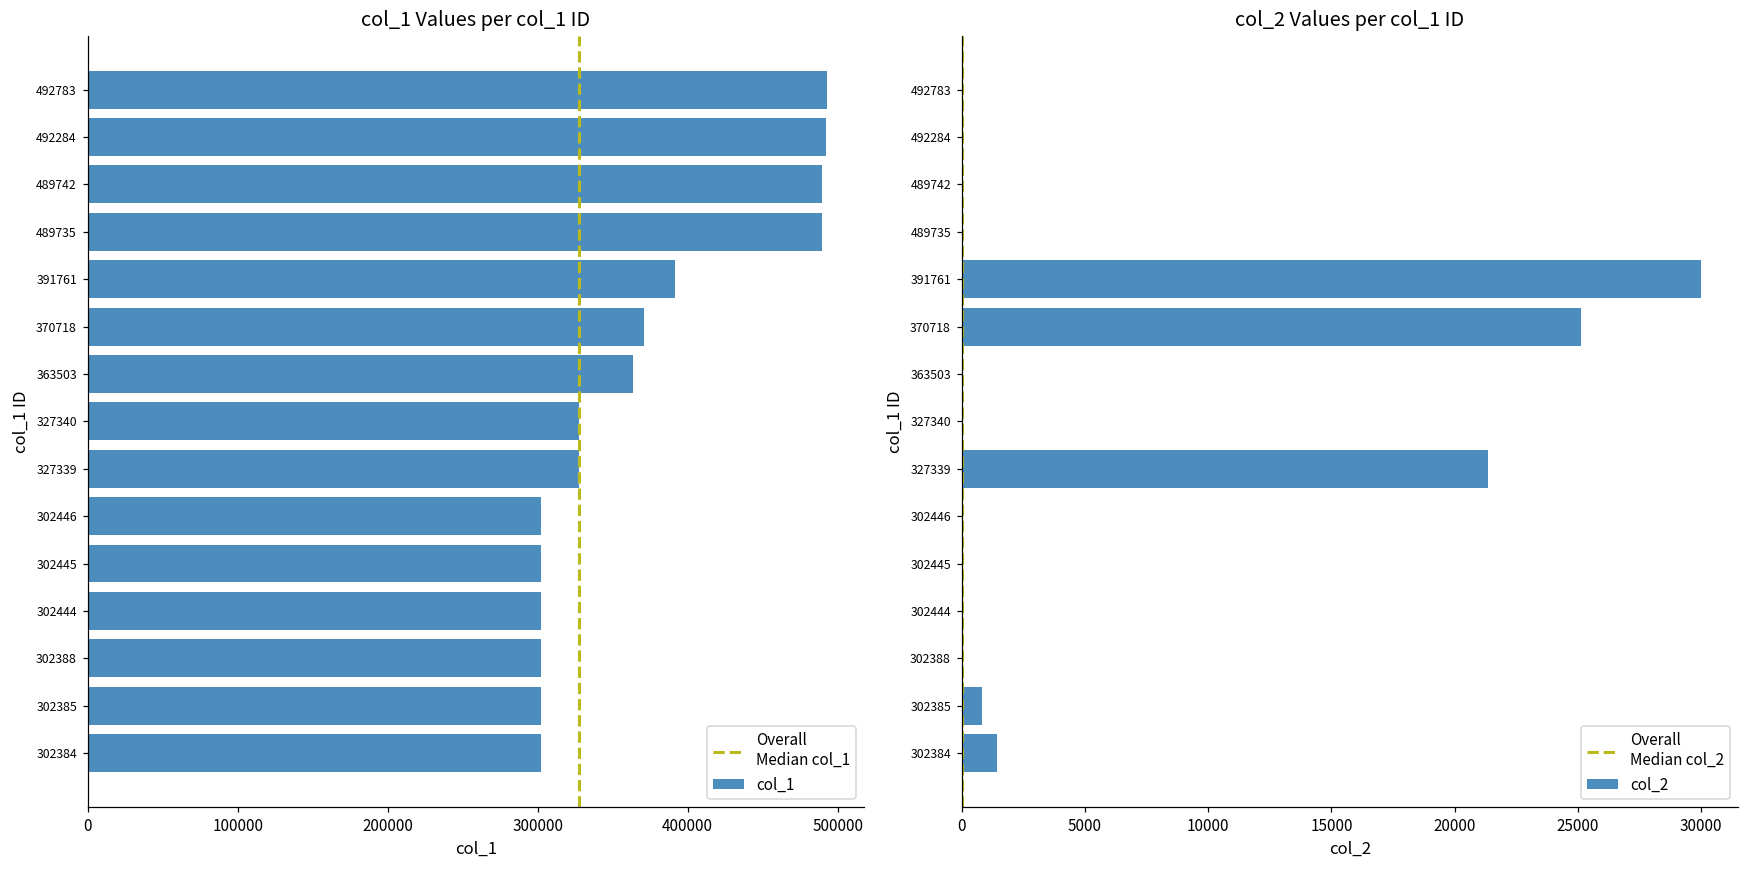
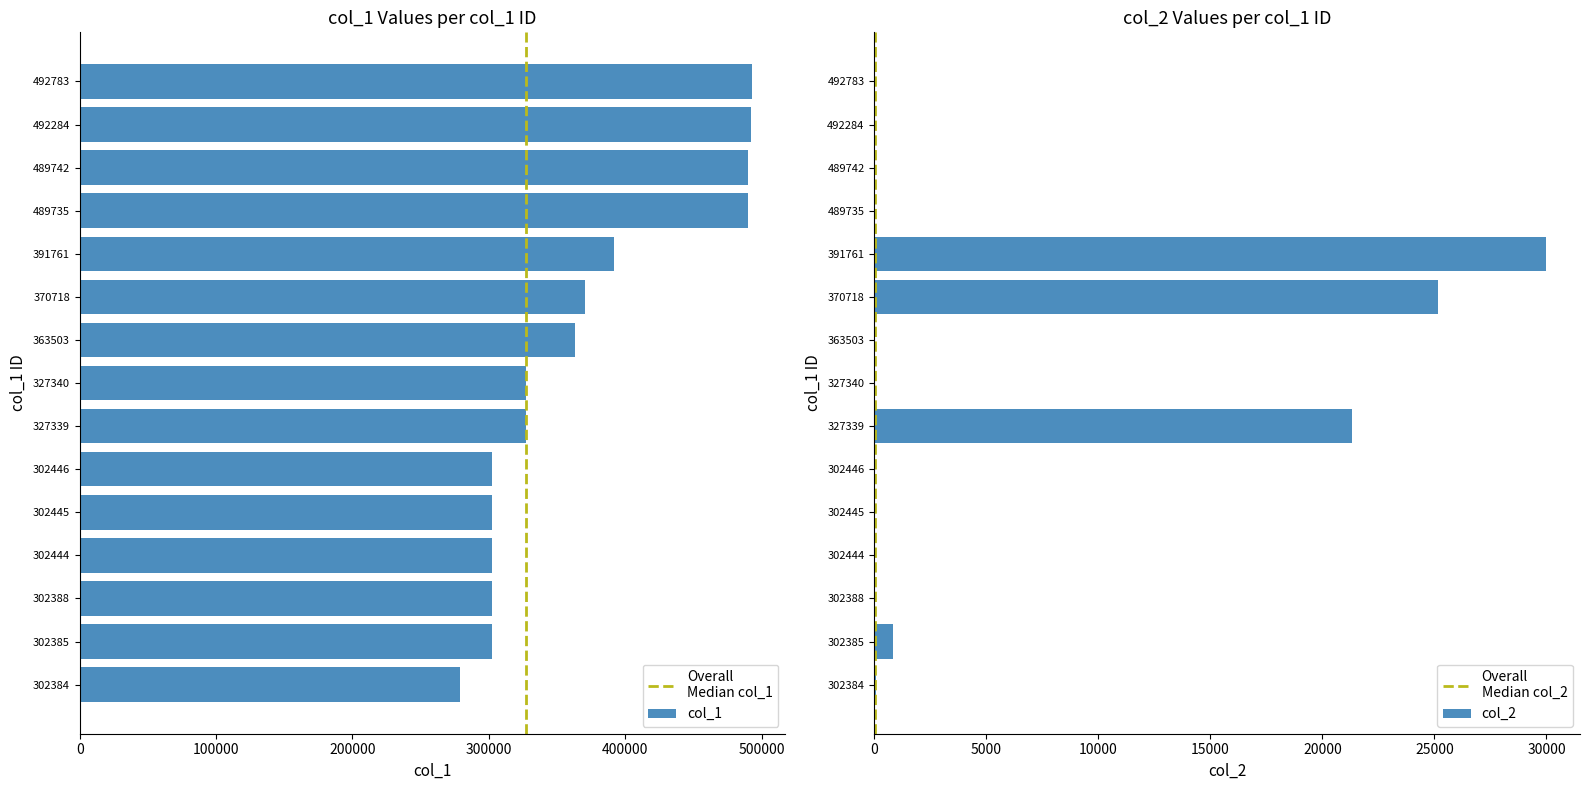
  {
    "col_1 Values per col_1 ID": {
      "492783": 493000,
      "492284": 492000,
      "489742": 490000,
      "489735": 490000,
      "391761": 392000,
      "370718": 371000,
      "363503": 364000,
      "327340": 327000,
      "327339": 327000,
      "302446": 302000,
      "302445": 302000,
      "302444": 302000,
      "302388": 302000,
      "302385": 302000,
-     "302384": 302000
+     "302384": 279000
    },
    "col_2 Values per col_1 ID": {
      "391761": 30000,
      "370718": 25100,
      "327339": 21300,
      "302385": 800,
-     "302384": 1400
+     "302384": 100
    }
  }
